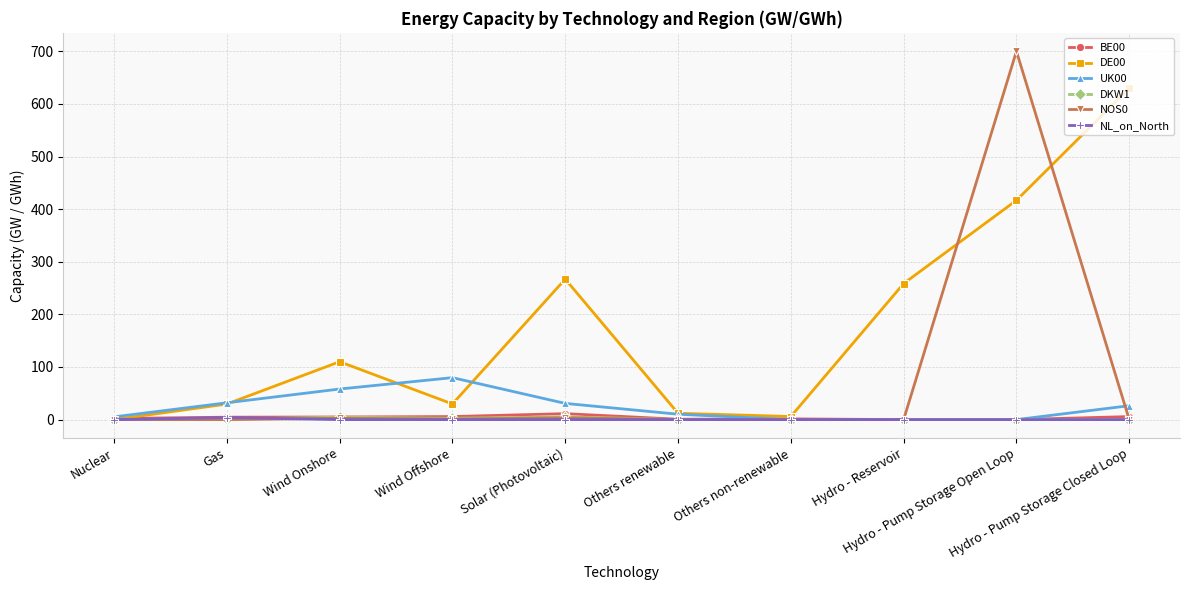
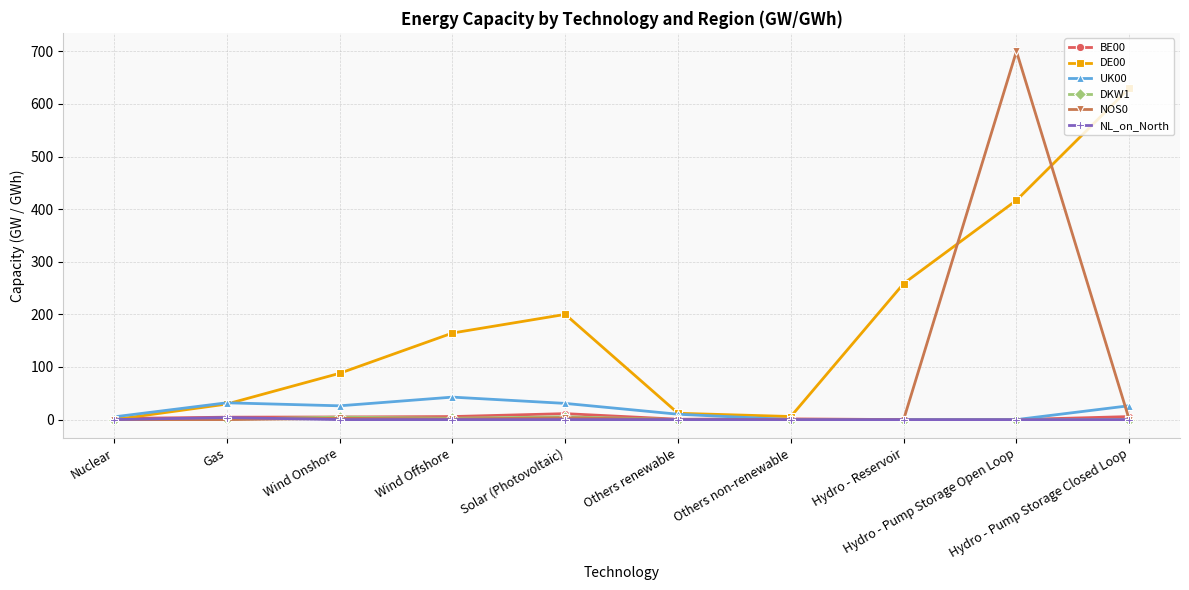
  {
    "DE00": {
-     "Wind Onshore": 110,
-     "Wind Offshore": 30,
-     "Solar (Photovoltaic)": 270,
+     "Wind Onshore": 90,
+     "Wind Offshore": 160,
+     "Solar (Photovoltaic)": 200,
      "Hydro - Reservoir": 260,
      "Hydro - Pump Storage Open Loop": 420
    },
    "UK00": {
-     "Wind Onshore": 60,
-     "Wind Offshore": 80,
+     "Wind Onshore": 30,
+     "Wind Offshore": 40,
      "Solar (Photovoltaic)": 30,
      "Hydro - Pump Storage Closed Loop": 30
    }
  }
